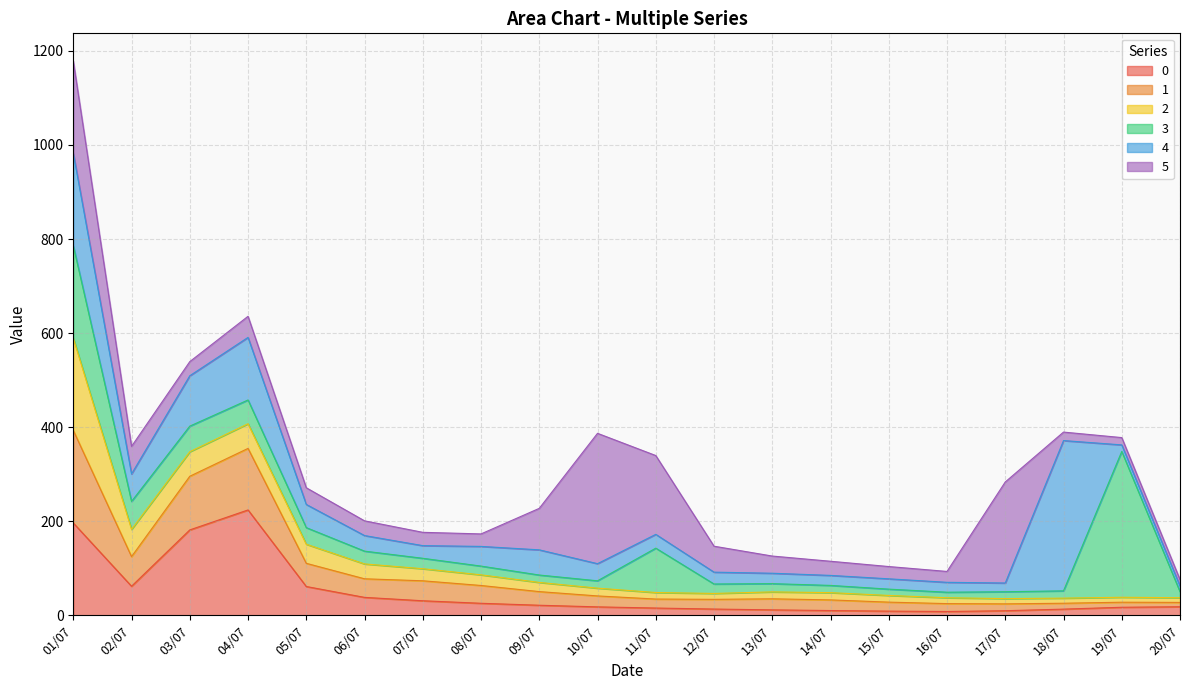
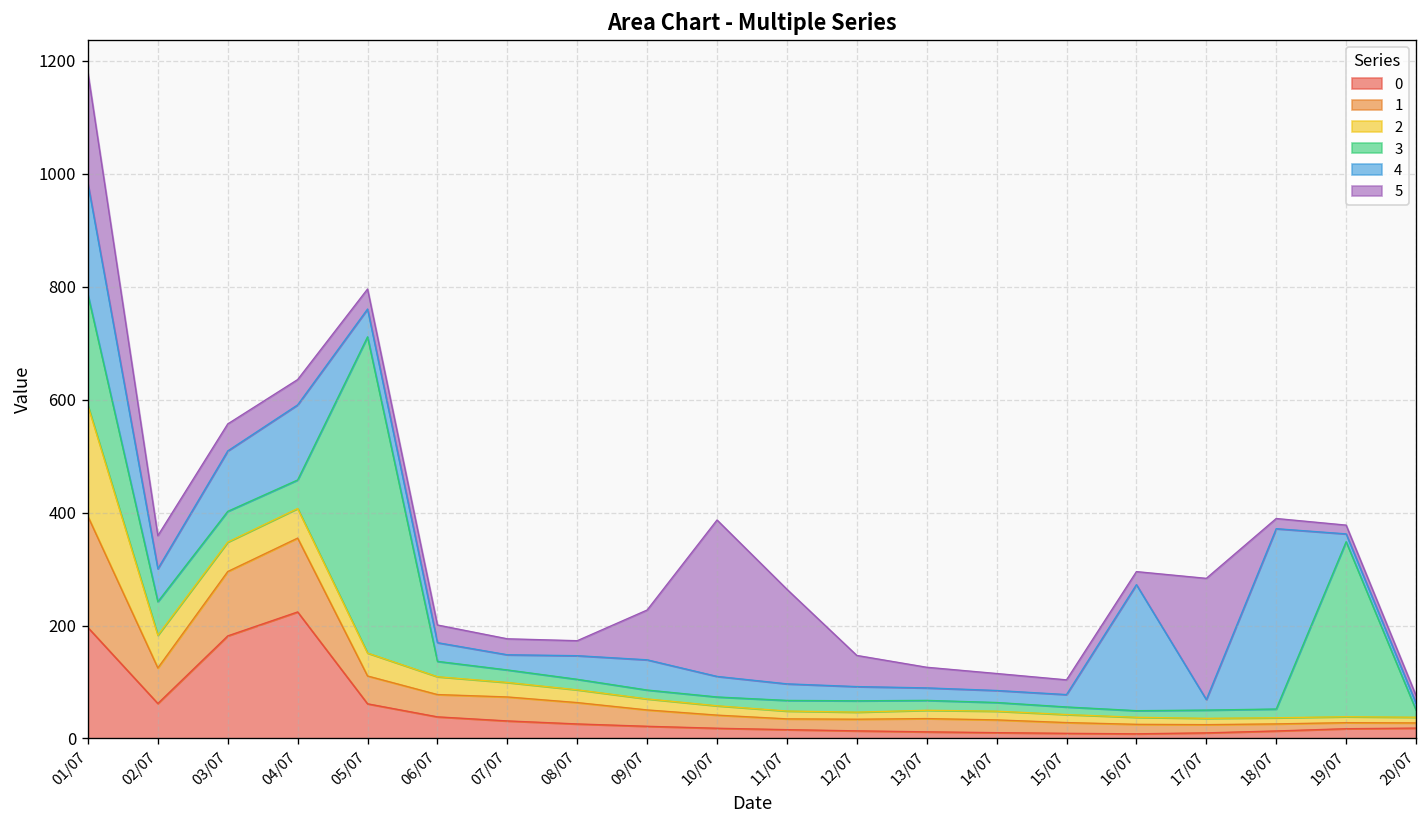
  {
    "2": {
      "01/07": 200,
      "02/07": 60,
      "03/07": 50,
      "04/07": 50,
      "05/07": 40,
      "06/07": 30,
      "07/07": 30,
      "08/07": 20,
      "09/07": 20,
      "10/07": 20,
      "11/07": 10,
      "12/07": 10,
      "13/07": 10,
      "14/07": 20,
      "15/07": 10,
      "16/07": 10,
      "17/07": 10,
      "18/07": 10,
      "19/07": 10,
      "20/07": 10
    },
    "3": {
      "01/07": 200,
      "02/07": 60,
      "03/07": 50,
      "04/07": 50,
-     "05/07": 40,
+     "05/07": 560,
      "06/07": 30,
      "07/07": 20,
      "08/07": 20,
      "09/07": 20,
      "10/07": 20,
-     "11/07": 90,
+     "11/07": 20,
      "12/07": 20,
      "13/07": 20,
      "14/07": 20,
      "15/07": 10,
      "16/07": 10,
      "17/07": 10,
      "18/07": 20,
      "19/07": 310,
      "20/07": 10
    },
    "4": {
      "01/07": 200,
      "02/07": 60,
      "03/07": 110,
      "04/07": 130,
      "05/07": 50,
      "06/07": 30,
      "07/07": 30,
      "08/07": 40,
      "09/07": 50,
      "10/07": 40,
      "11/07": 30,
      "12/07": 30,
      "13/07": 20,
      "14/07": 20,
      "15/07": 20,
-     "16/07": 20,
+     "16/07": 220,
      "17/07": 20,
      "18/07": 320,
      "19/07": 10,
      "20/07": 10
    },
    "5": {
      "01/07": 200,
      "02/07": 60,
-     "03/07": 30,
+     "03/07": 50,
      "04/07": 40,
      "05/07": 40,
      "06/07": 30,
      "07/07": 30,
      "08/07": 30,
      "09/07": 90,
      "10/07": 280,
      "11/07": 170,
      "12/07": 60,
      "13/07": 40,
      "14/07": 30,
      "15/07": 30,
      "16/07": 20,
      "17/07": 210,
      "18/07": 20,
      "19/07": 20,
      "20/07": 10
    }
  }
